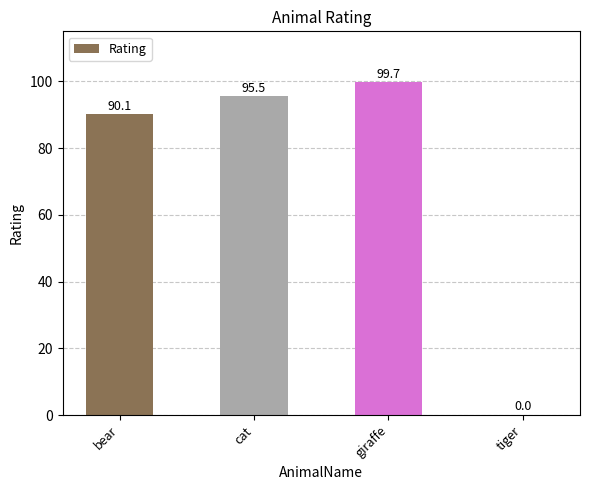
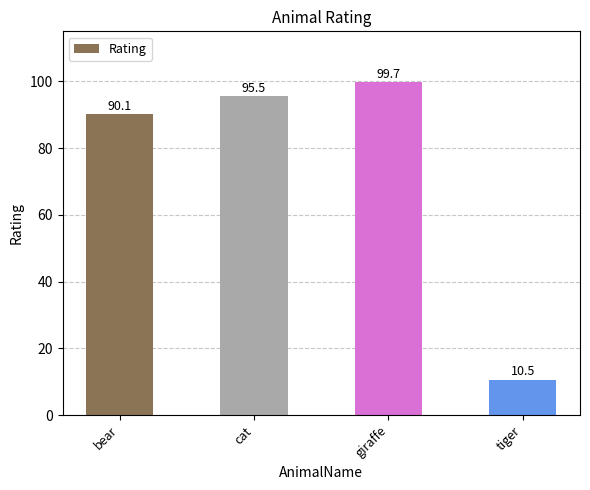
  {
    "bear": 90.1,
    "cat": 95.5,
    "giraffe": 99.7,
-   "tiger": 0.0
+   "tiger": 10.5
  }
